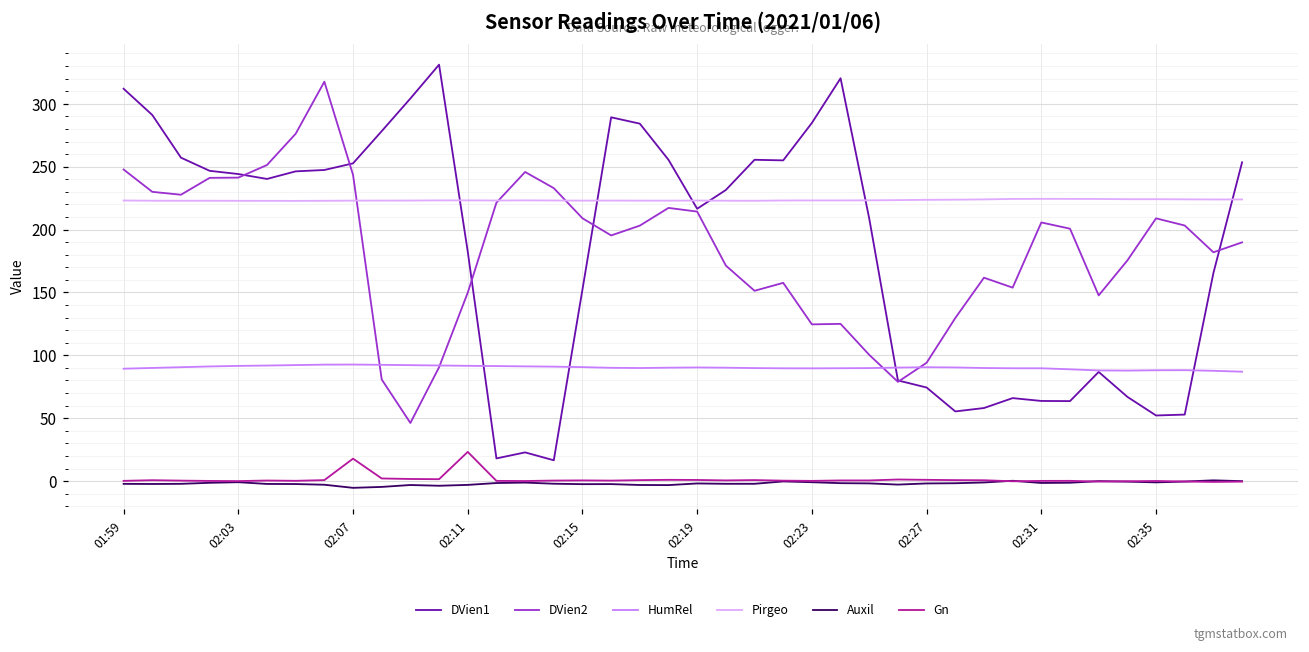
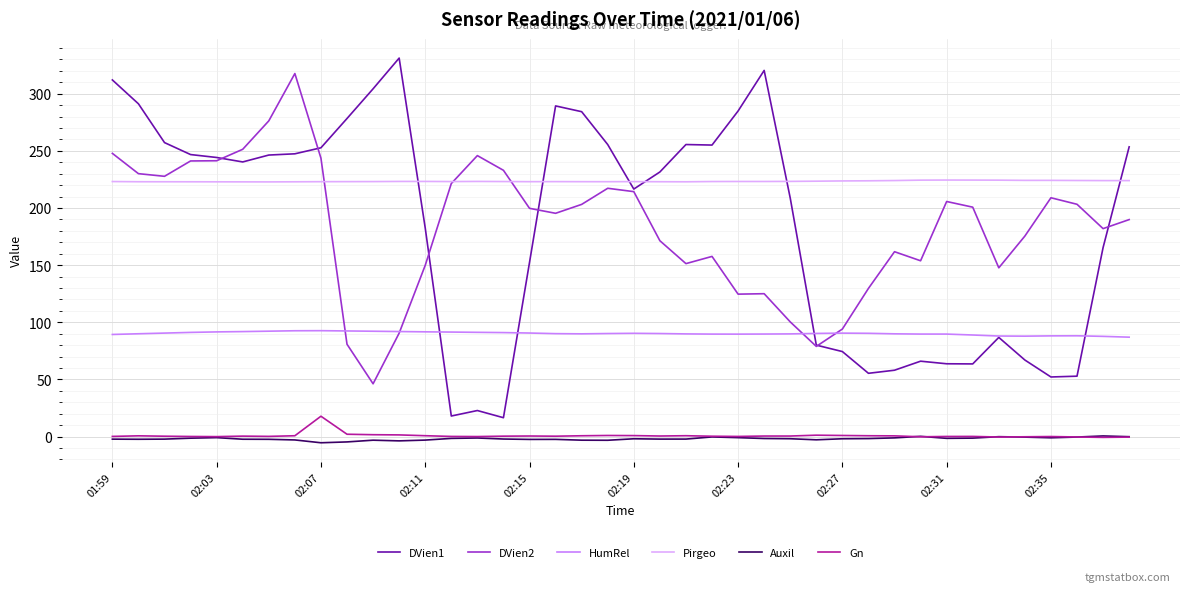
  {
    "DVien1": {
      "01:59": 312,
      "02:03": 244,
      "02:07": 253,
      "02:11": 182,
      "02:15": 152,
      "02:23": 285,
      "02:27": 74,
      "02:31": 64,
      "02:35": 52
    },
    "DVien2": {
      "01:59": 248,
      "02:03": 241,
      "02:07": 244,
      "02:11": 150,
-     "02:15": 209,
+     "02:15": 200,
      "02:23": 125,
      "02:27": 94,
      "02:31": 206,
      "02:35": 209
    },
    "Auxil": {
      "01:59": -2,
      "02:07": -5,
      "02:11": -3,
      "02:15": -2,
      "02:19": -2,
      "02:27": -2
    },
    "Gn": {
      "01:59": 0,
      "02:07": 18,
-     "02:11": 23,
+     "02:11": 1,
      "02:15": 1,
      "02:19": 1,
      "02:27": 1
    }
  }
